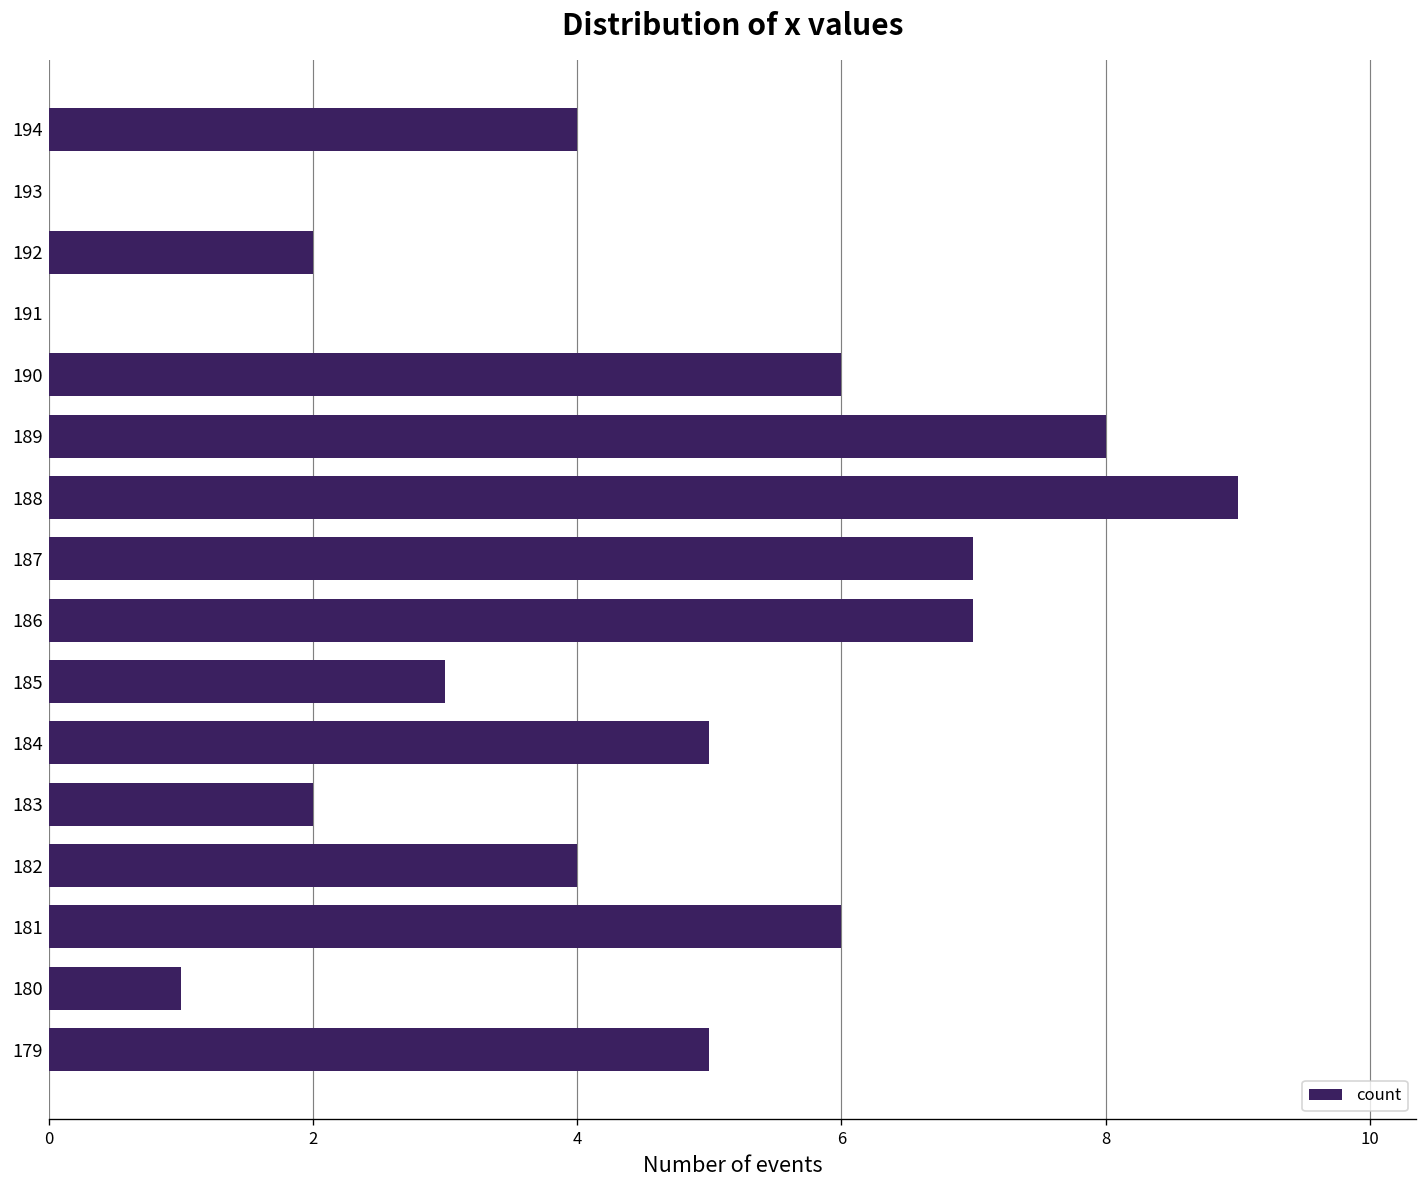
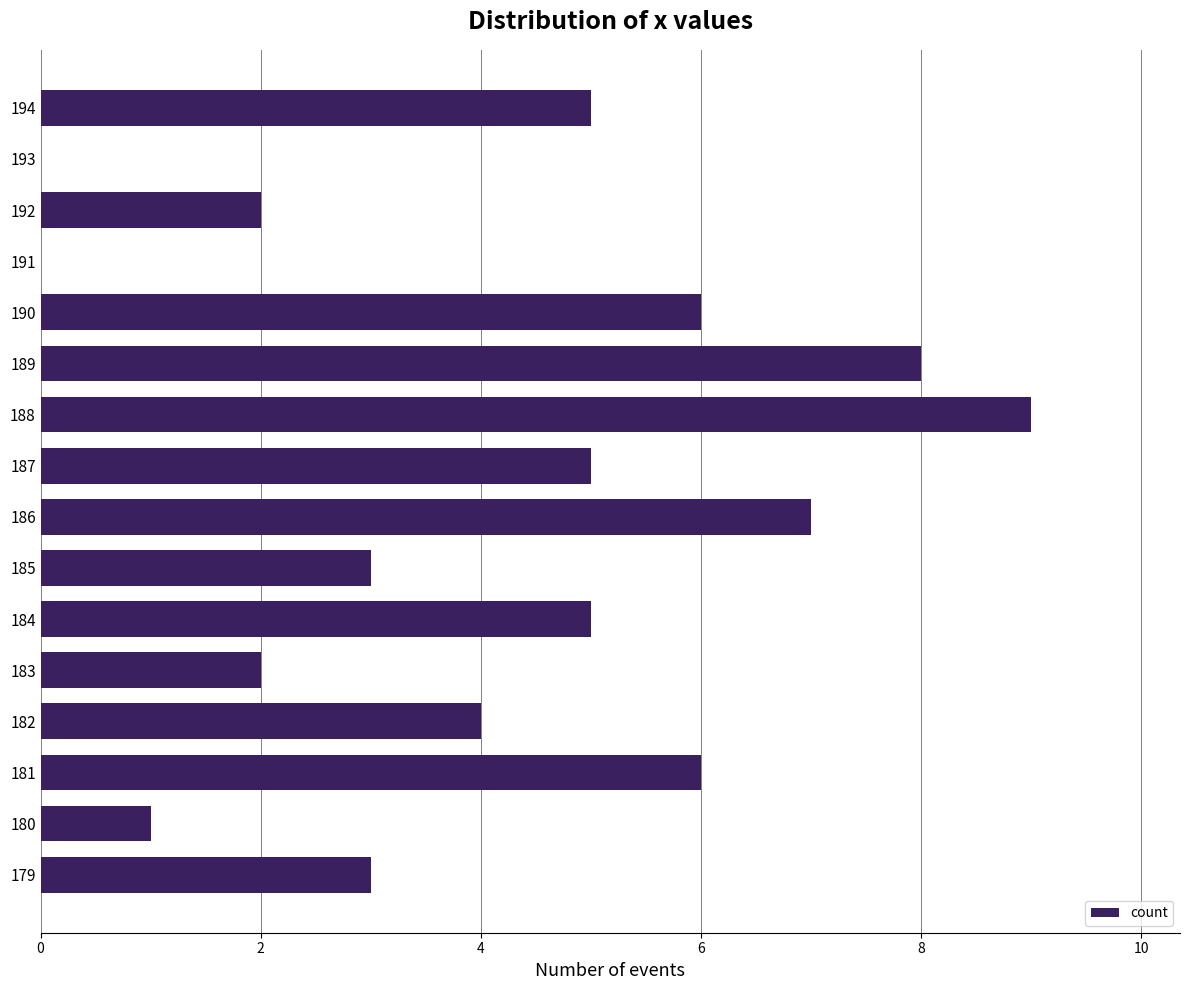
  {
-   "194": 4,
+   "194": 5,
    "193": 0,
    "192": 2,
    "191": 0,
    "190": 6,
    "189": 8,
    "188": 9,
-   "187": 7,
+   "187": 5,
    "186": 7,
    "185": 3,
    "184": 5,
    "183": 2,
    "182": 4,
    "181": 6,
    "180": 1,
-   "179": 5
+   "179": 3
  }
